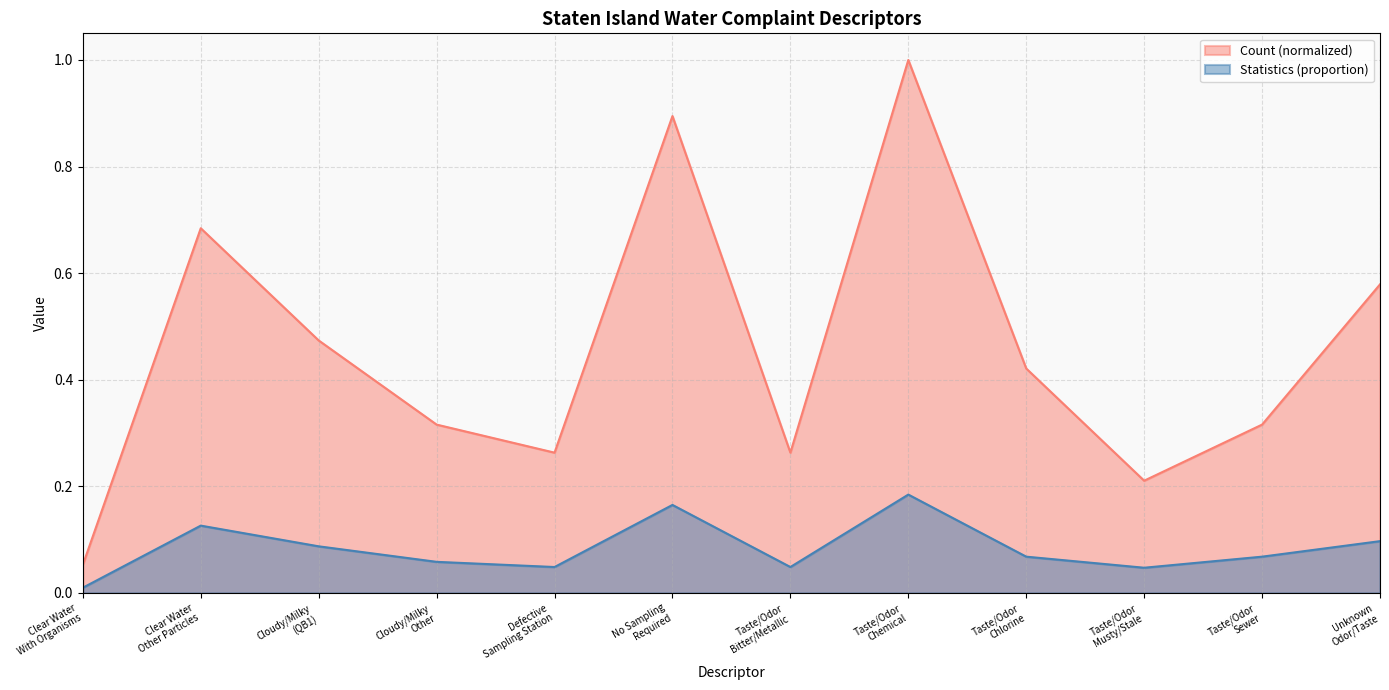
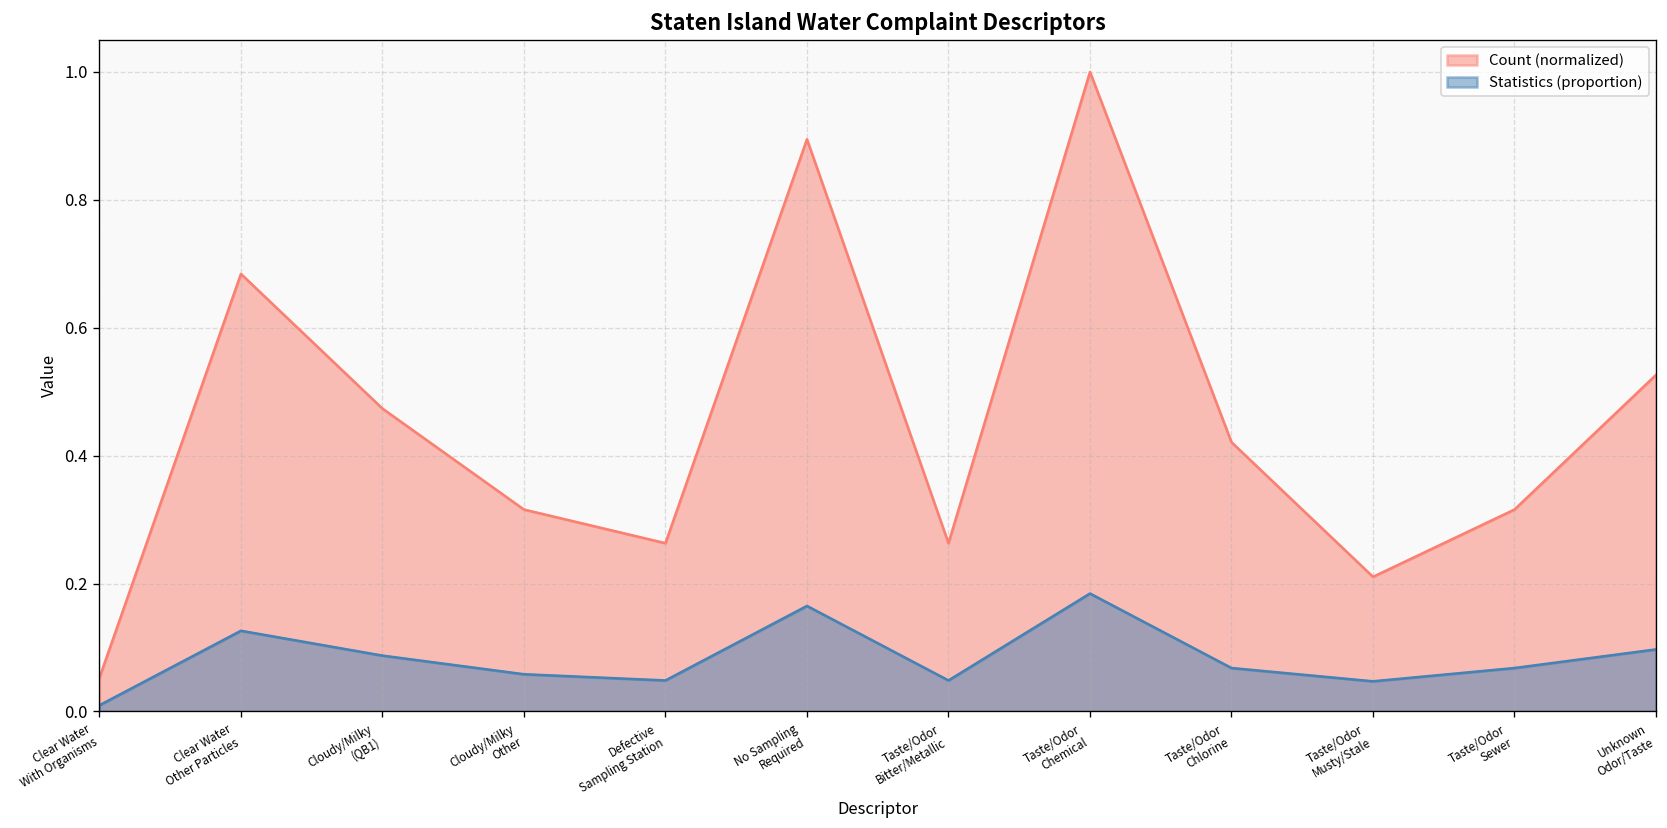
  {
    "Count (normalized)": {
      "Clear Water With Organisms": 0.05,
      "Clear Water Other Particles": 0.68,
      "Cloudy/Milky (QB1)": 0.47,
      "Cloudy/Milky Other": 0.32,
      "Defective Sampling Station": 0.26,
      "No Sampling Required": 0.89,
      "Taste/Odor Bitter/Metallic": 0.26,
      "Taste/Odor Chemical": 1.00,
      "Taste/Odor Chlorine": 0.42,
      "Taste/Odor Musty/Stale": 0.21,
      "Taste/Odor Sewer": 0.32,
-     "Unknown Odor/Taste": 0.58
+     "Unknown Odor/Taste": 0.53
    },
    "Statistics (proportion)": {
      "Clear Water With Organisms": 0.01,
      "Clear Water Other Particles": 0.13,
      "Cloudy/Milky (QB1)": 0.09,
      "Cloudy/Milky Other": 0.06,
      "Defective Sampling Station": 0.05,
      "No Sampling Required": 0.17,
      "Taste/Odor Bitter/Metallic": 0.05,
      "Taste/Odor Chemical": 0.18,
      "Taste/Odor Chlorine": 0.07,
      "Taste/Odor Musty/Stale": 0.05,
      "Taste/Odor Sewer": 0.07,
      "Unknown Odor/Taste": 0.10
    }
  }
